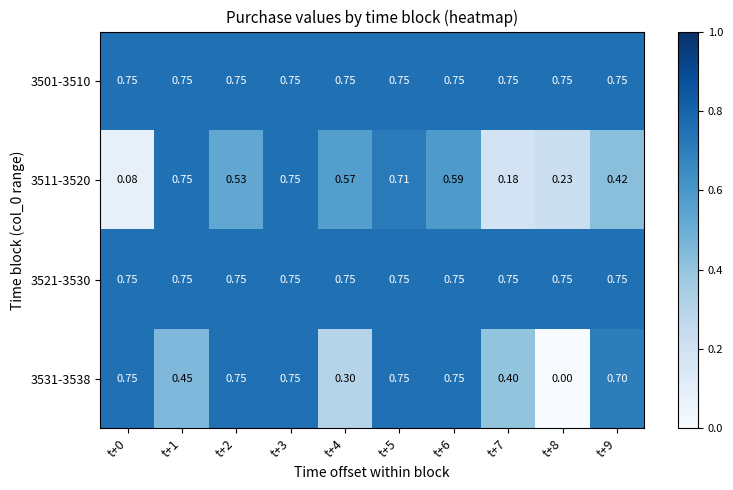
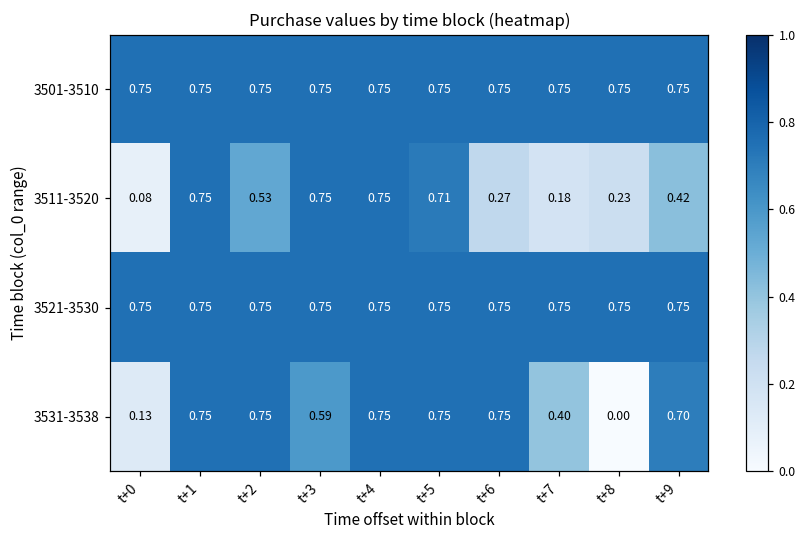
  {
    "3501-3510": {
      "t+0": 0.75,
      "t+1": 0.75,
      "t+2": 0.75,
      "t+3": 0.75,
      "t+4": 0.75,
      "t+5": 0.75,
      "t+6": 0.75,
      "t+7": 0.75,
      "t+8": 0.75,
      "t+9": 0.75
    },
    "3511-3520": {
      "t+0": 0.08,
      "t+1": 0.75,
      "t+2": 0.53,
      "t+3": 0.75,
-     "t+4": 0.57,
+     "t+4": 0.75,
      "t+5": 0.71,
-     "t+6": 0.59,
+     "t+6": 0.27,
      "t+7": 0.18,
      "t+8": 0.23,
      "t+9": 0.42
    },
    "3521-3530": {
      "t+0": 0.75,
      "t+1": 0.75,
      "t+2": 0.75,
      "t+3": 0.75,
      "t+4": 0.75,
      "t+5": 0.75,
      "t+6": 0.75,
      "t+7": 0.75,
      "t+8": 0.75,
      "t+9": 0.75
    },
    "3531-3538": {
-     "t+0": 0.75,
-     "t+1": 0.45,
+     "t+0": 0.13,
+     "t+1": 0.75,
      "t+2": 0.75,
-     "t+3": 0.75,
-     "t+4": 0.30,
+     "t+3": 0.59,
+     "t+4": 0.75,
      "t+5": 0.75,
      "t+6": 0.75,
      "t+7": 0.40,
      "t+8": 0.00,
      "t+9": 0.70
    }
  }
